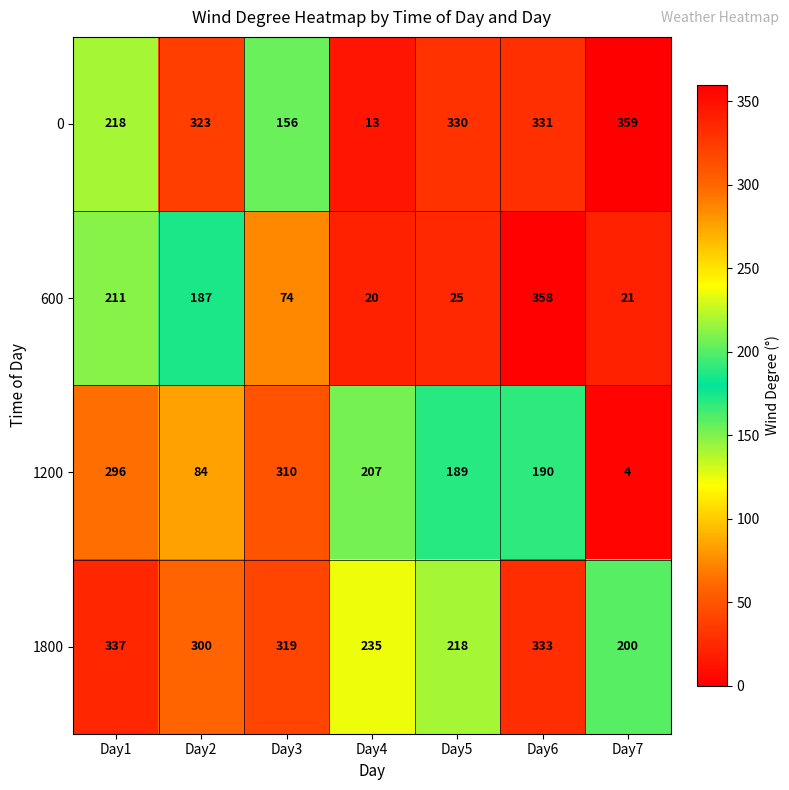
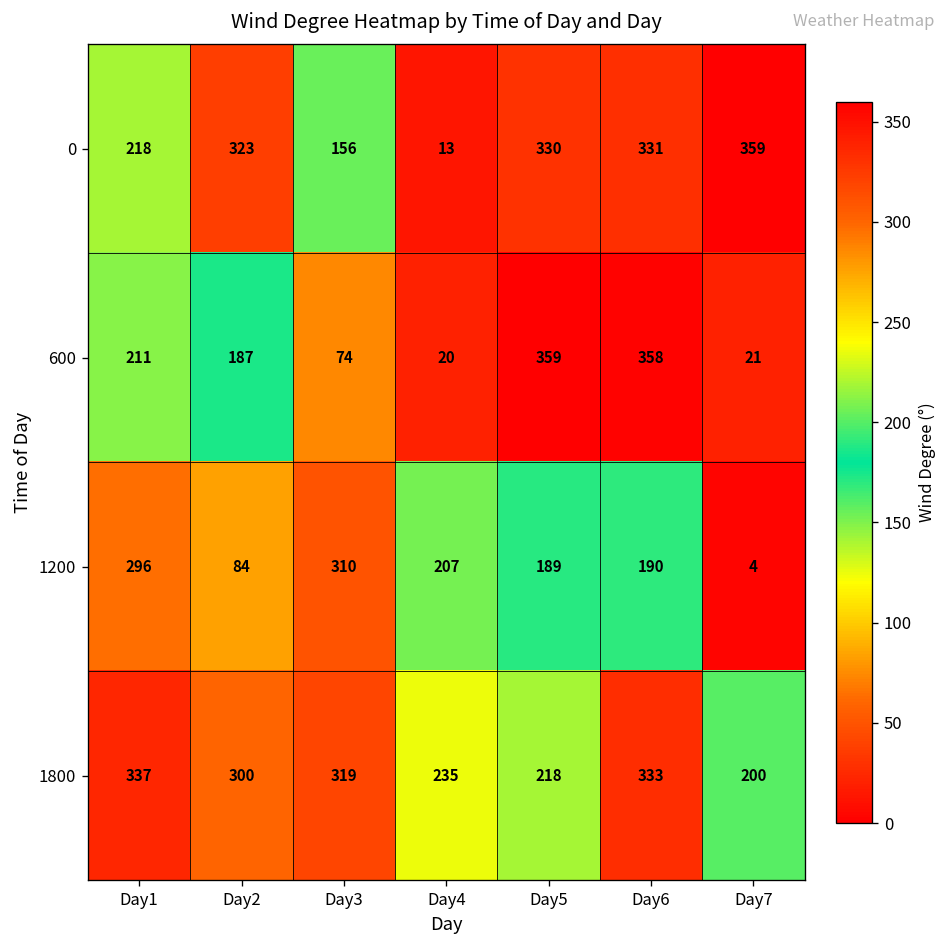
  {
    "0": {
      "Day1": 218,
      "Day2": 323,
      "Day3": 156,
      "Day4": 13,
      "Day5": 330,
      "Day6": 331,
      "Day7": 359
    },
    "600": {
      "Day1": 211,
      "Day2": 187,
      "Day3": 74,
      "Day4": 20,
-     "Day5": 25,
+     "Day5": 359,
      "Day6": 358,
      "Day7": 21
    },
    "1200": {
      "Day1": 296,
      "Day2": 84,
      "Day3": 310,
      "Day4": 207,
      "Day5": 189,
      "Day6": 190,
      "Day7": 4
    },
    "1800": {
      "Day1": 337,
      "Day2": 300,
      "Day3": 319,
      "Day4": 235,
      "Day5": 218,
      "Day6": 333,
      "Day7": 200
    }
  }
